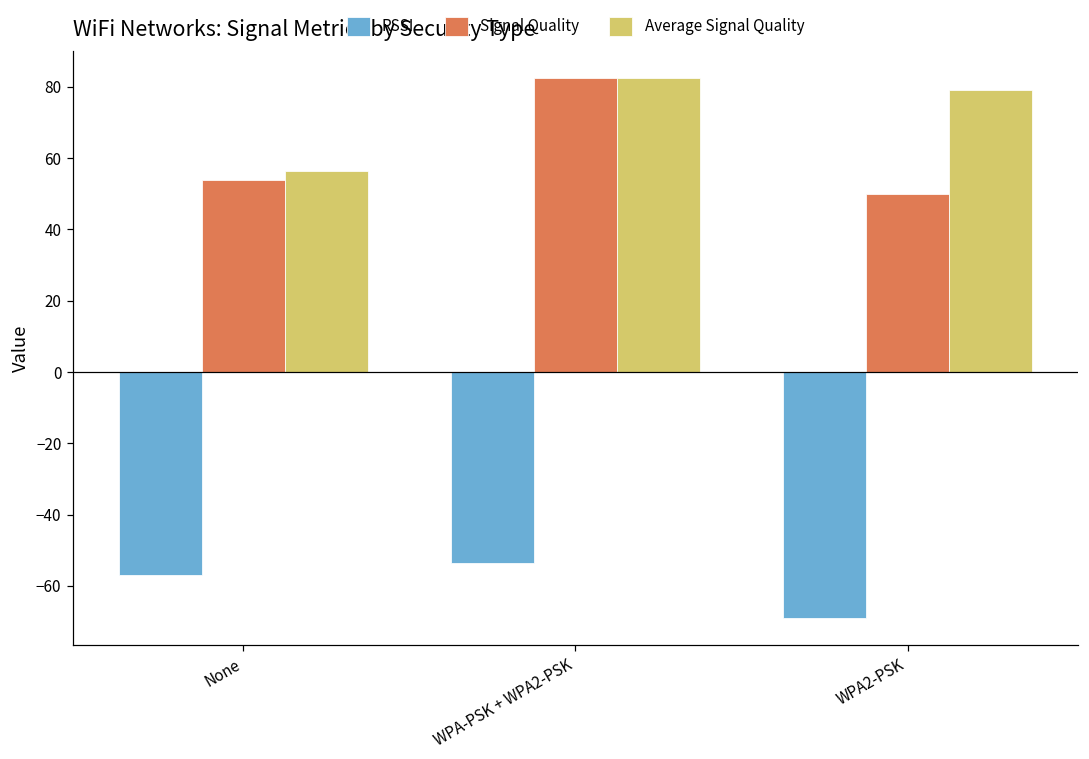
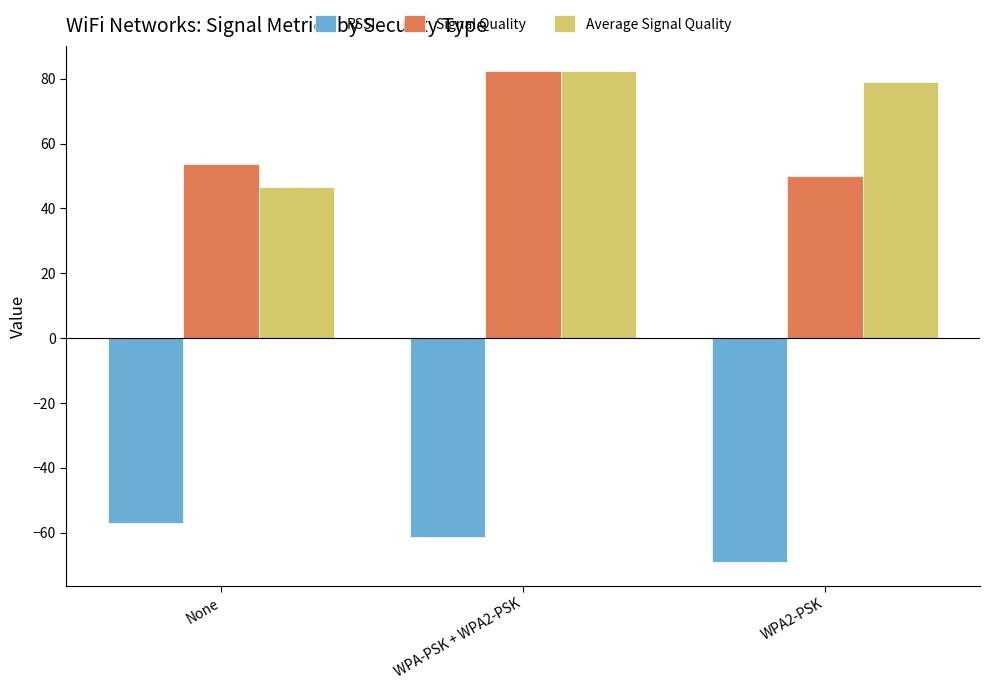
  {
    "RSSI": {
      "None": -57,
-     "WPA-PSK + WPA2-PSK": -54,
+     "WPA-PSK + WPA2-PSK": -61,
      "WPA2-PSK": -69
    },
    "Signal Quality": {
      "None": 54,
      "WPA-PSK + WPA2-PSK": 83,
      "WPA2-PSK": 50
    },
    "Average Signal Quality": {
-     "None": 56,
+     "None": 47,
      "WPA-PSK + WPA2-PSK": 83,
      "WPA2-PSK": 79
    }
  }
